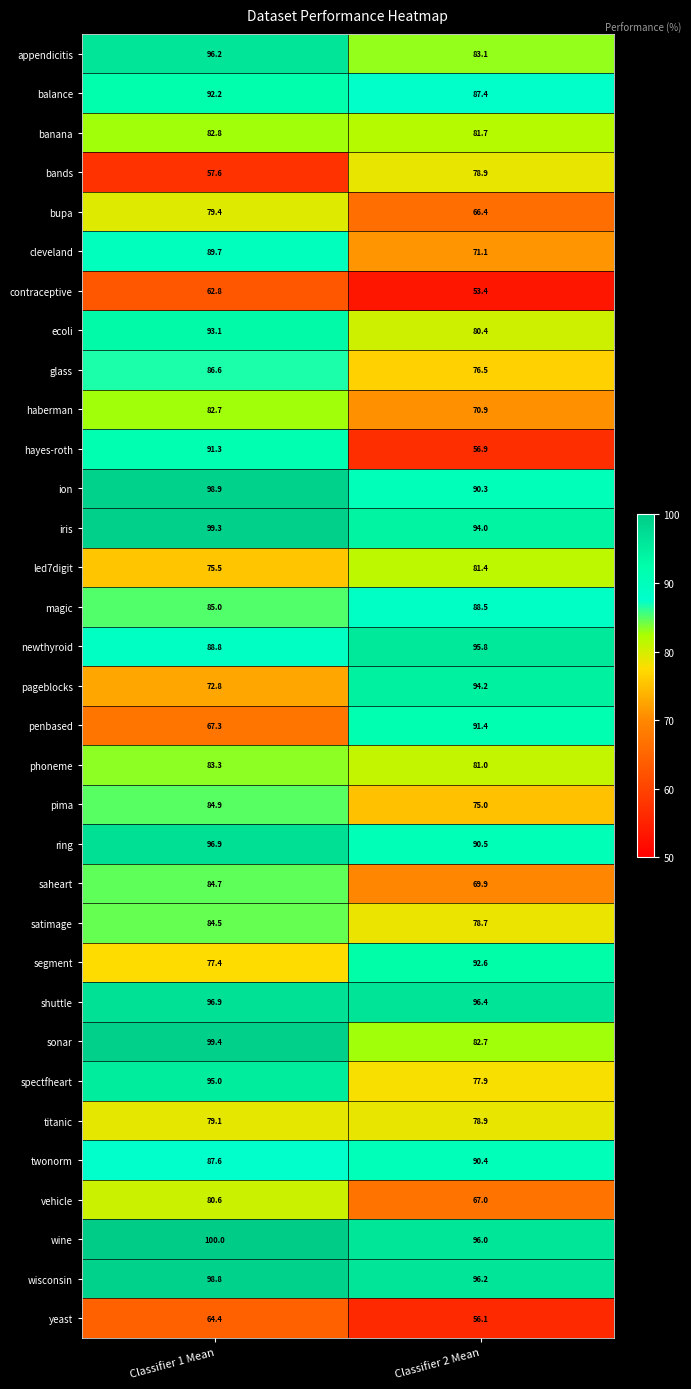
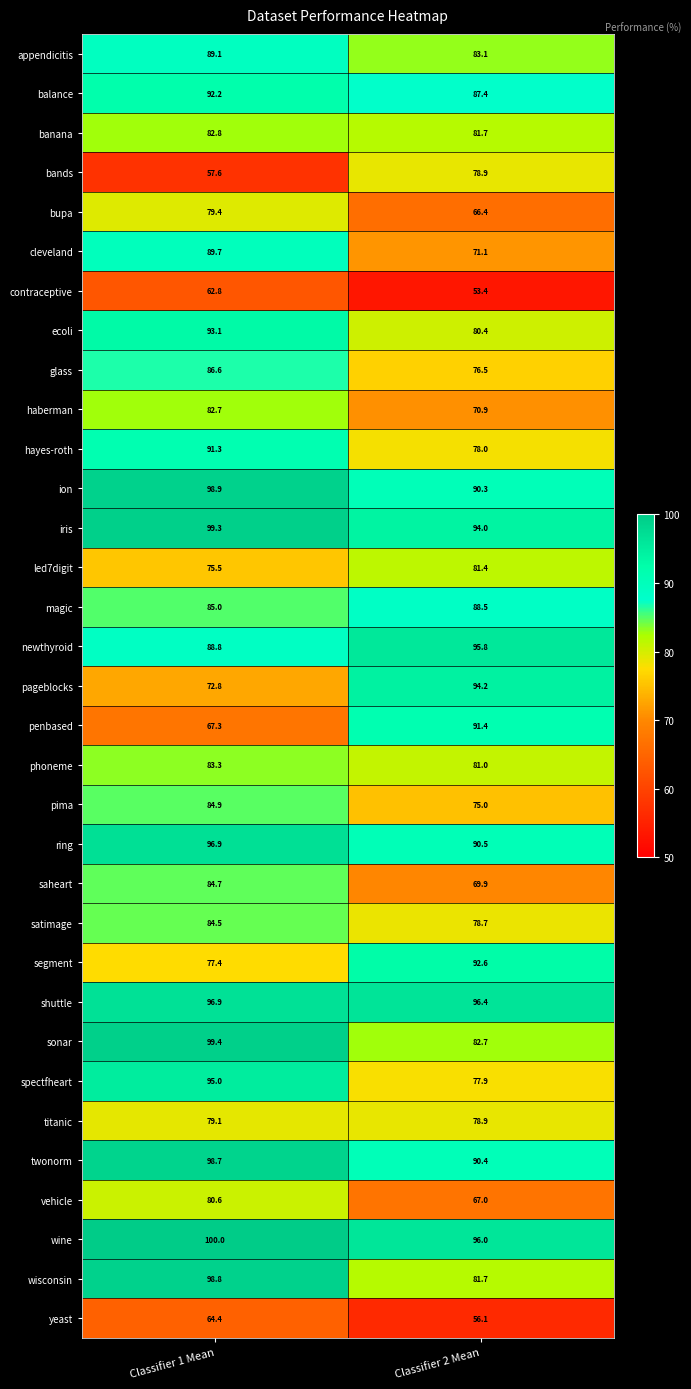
  {
    "appendicitis": {
-     "Classifier 1 Mean": 96.2,
+     "Classifier 1 Mean": 89.1,
      "Classifier 2 Mean": 83.1
    },
    "balance": {
      "Classifier 1 Mean": 92.2,
      "Classifier 2 Mean": 87.4
    },
    "banana": {
      "Classifier 1 Mean": 82.8,
      "Classifier 2 Mean": 81.7
    },
    "bands": {
      "Classifier 1 Mean": 57.6,
      "Classifier 2 Mean": 78.9
    },
    "bupa": {
      "Classifier 1 Mean": 79.4,
      "Classifier 2 Mean": 66.4
    },
    "cleveland": {
      "Classifier 1 Mean": 89.7,
      "Classifier 2 Mean": 71.1
    },
    "contraceptive": {
      "Classifier 1 Mean": 62.8,
      "Classifier 2 Mean": 53.4
    },
    "ecoli": {
      "Classifier 1 Mean": 93.1,
      "Classifier 2 Mean": 80.4
    },
    "glass": {
      "Classifier 1 Mean": 86.6,
      "Classifier 2 Mean": 76.5
    },
    "haberman": {
      "Classifier 1 Mean": 82.7,
      "Classifier 2 Mean": 70.9
    },
    "hayes-roth": {
      "Classifier 1 Mean": 91.3,
-     "Classifier 2 Mean": 56.9
+     "Classifier 2 Mean": 78.0
    },
    "ion": {
      "Classifier 1 Mean": 98.9,
      "Classifier 2 Mean": 90.3
    },
    "iris": {
      "Classifier 1 Mean": 99.3,
      "Classifier 2 Mean": 94.0
    },
    "led7digit": {
      "Classifier 1 Mean": 75.5,
      "Classifier 2 Mean": 81.4
    },
    "magic": {
      "Classifier 1 Mean": 85.0,
      "Classifier 2 Mean": 88.5
    },
    "newthyroid": {
      "Classifier 1 Mean": 88.8,
      "Classifier 2 Mean": 95.8
    },
    "pageblocks": {
      "Classifier 1 Mean": 72.8,
      "Classifier 2 Mean": 94.2
    },
    "penbased": {
      "Classifier 1 Mean": 67.3,
      "Classifier 2 Mean": 91.4
    },
    "phoneme": {
      "Classifier 1 Mean": 83.3,
      "Classifier 2 Mean": 81.0
    },
    "pima": {
      "Classifier 1 Mean": 84.9,
      "Classifier 2 Mean": 75.0
    },
    "ring": {
      "Classifier 1 Mean": 96.9,
      "Classifier 2 Mean": 90.5
    },
    "saheart": {
      "Classifier 1 Mean": 84.7,
      "Classifier 2 Mean": 69.9
    },
    "satimage": {
      "Classifier 1 Mean": 84.5,
      "Classifier 2 Mean": 78.7
    },
    "segment": {
      "Classifier 1 Mean": 77.4,
      "Classifier 2 Mean": 92.6
    },
    "shuttle": {
      "Classifier 1 Mean": 96.9,
      "Classifier 2 Mean": 96.4
    },
    "sonar": {
      "Classifier 1 Mean": 99.4,
      "Classifier 2 Mean": 82.7
    },
    "spectfheart": {
      "Classifier 1 Mean": 95.0,
      "Classifier 2 Mean": 77.9
    },
    "titanic": {
      "Classifier 1 Mean": 79.1,
      "Classifier 2 Mean": 78.9
    },
    "twonorm": {
-     "Classifier 1 Mean": 87.6,
+     "Classifier 1 Mean": 98.7,
      "Classifier 2 Mean": 90.4
    },
    "vehicle": {
      "Classifier 1 Mean": 80.6,
      "Classifier 2 Mean": 67.0
    },
    "wine": {
      "Classifier 1 Mean": 100.0,
      "Classifier 2 Mean": 96.0
    },
    "wisconsin": {
      "Classifier 1 Mean": 98.8,
-     "Classifier 2 Mean": 96.2
+     "Classifier 2 Mean": 81.7
    },
    "yeast": {
      "Classifier 1 Mean": 64.4,
      "Classifier 2 Mean": 56.1
    }
  }
